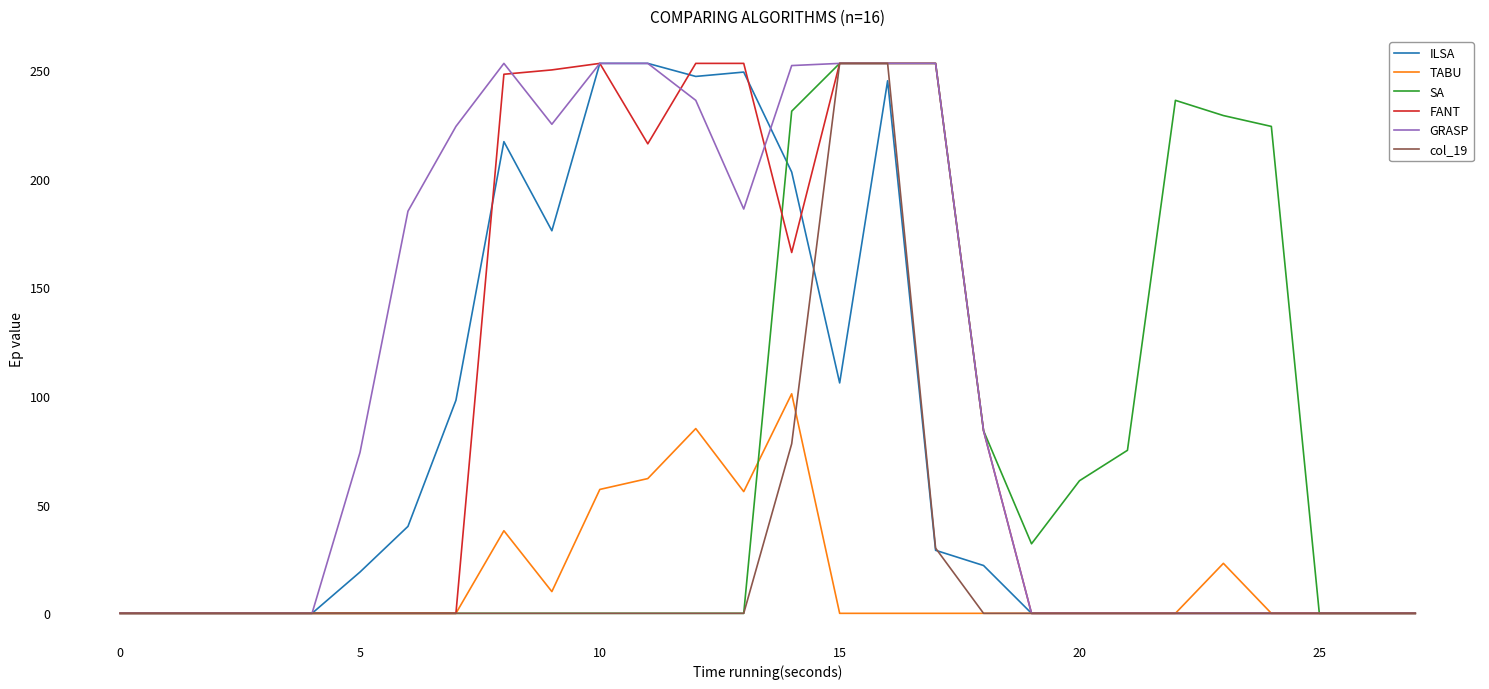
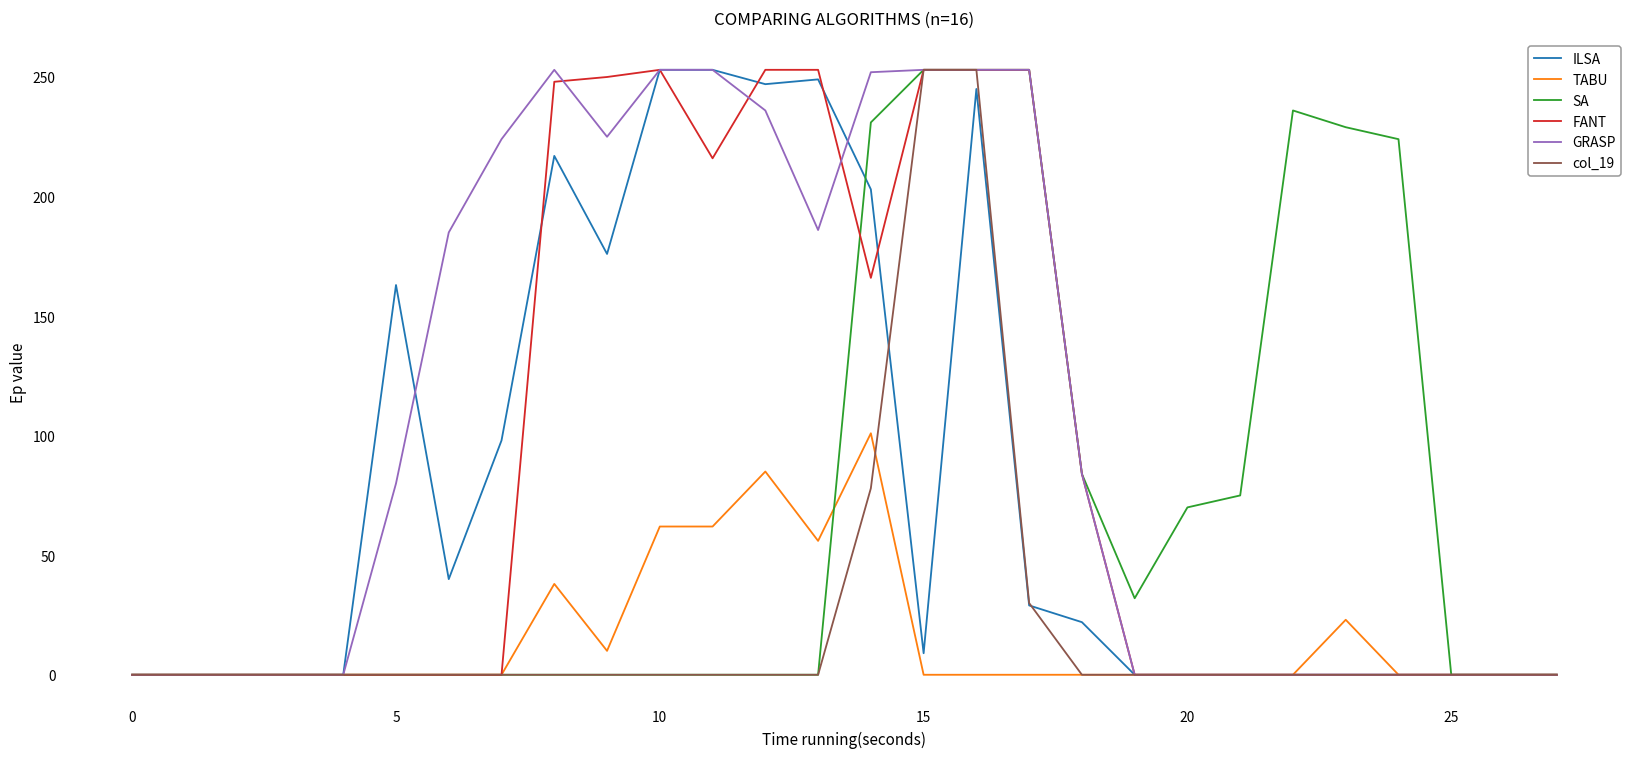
  {
    "ILSA": {
-     "5": 19,
-     "15": 106
+     "5": 163,
+     "15": 9
    },
    "TABU": {
-     "10": 57,
+     "10": 62,
      "15": 0
    },
    "SA": {
-     "20": 61
+     "20": 70
    },
    "GRASP": {
-     "5": 74
+     "5": 80
    }
  }
